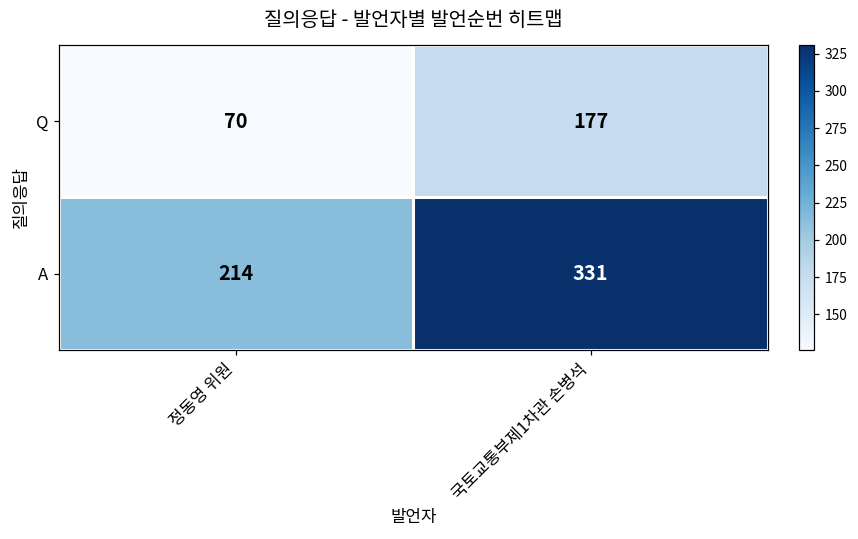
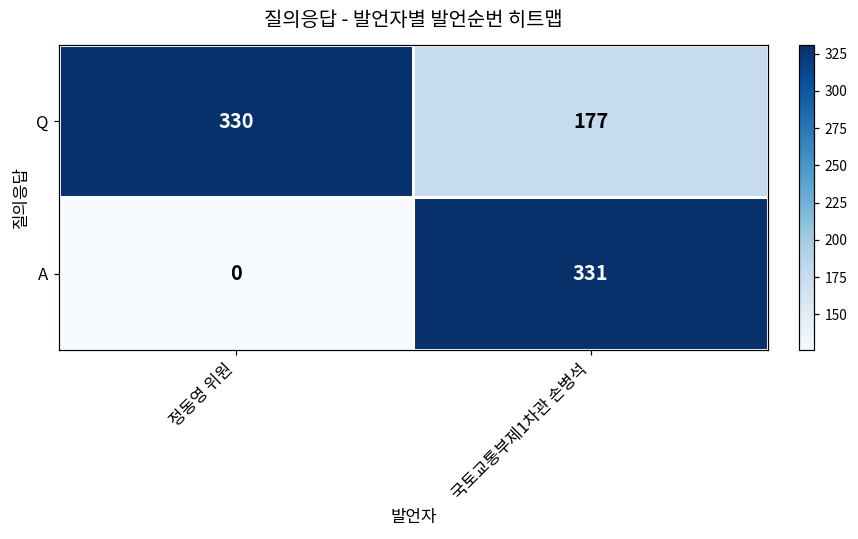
  {
    "Q": {
-     "정동영 위원": 70,
+     "정동영 위원": 330,
      "국토교통부제1차관 손병석": 177
    },
    "A": {
-     "정동영 위원": 214,
+     "정동영 위원": 0,
      "국토교통부제1차관 손병석": 331
    }
  }
